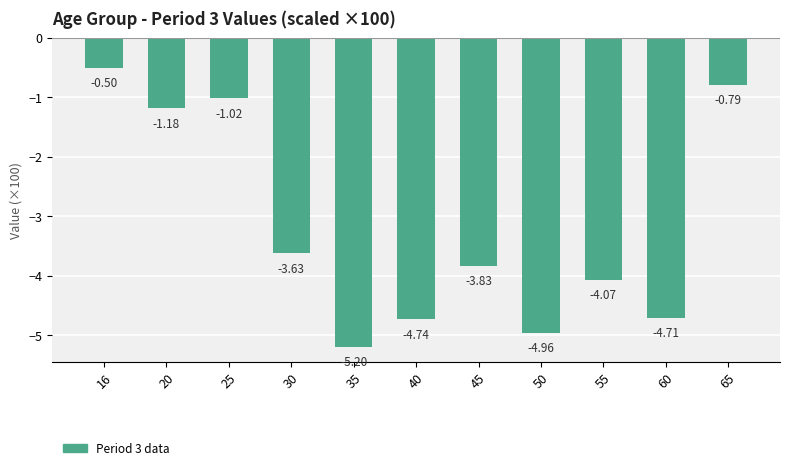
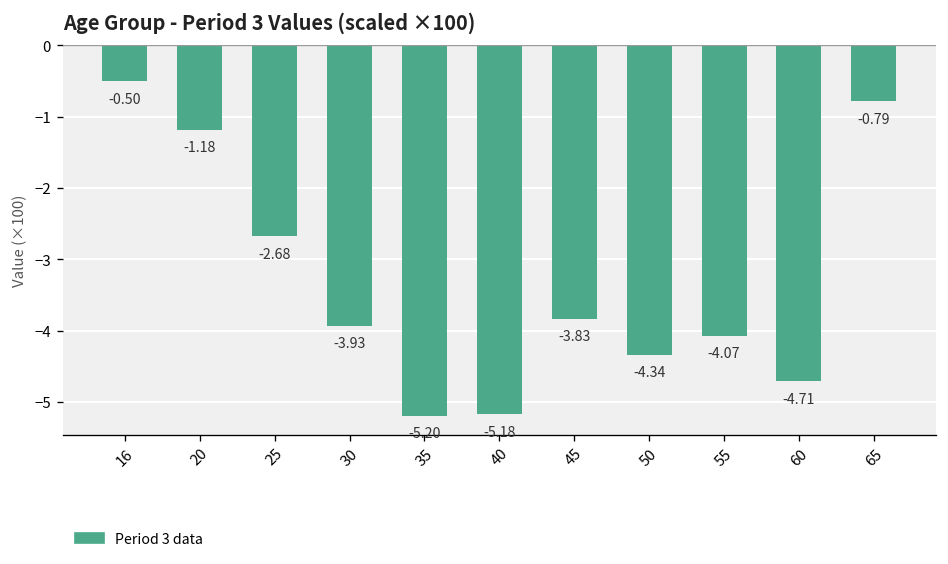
  {
    "16": -0.50,
    "20": -1.18,
-   "25": -1.02,
-   "30": -3.63,
+   "25": -2.68,
+   "30": -3.93,
    "35": -5.20,
-   "40": -4.74,
+   "40": -5.18,
    "45": -3.83,
-   "50": -4.96,
+   "50": -4.34,
    "55": -4.07,
    "60": -4.71,
    "65": -0.79
  }
